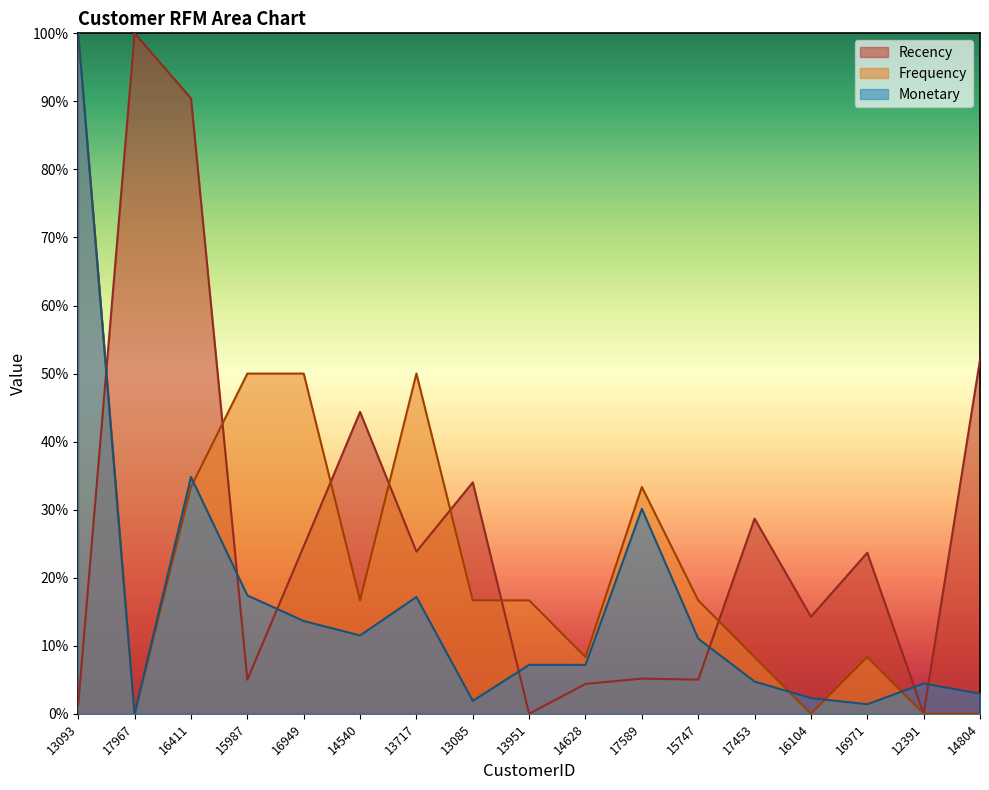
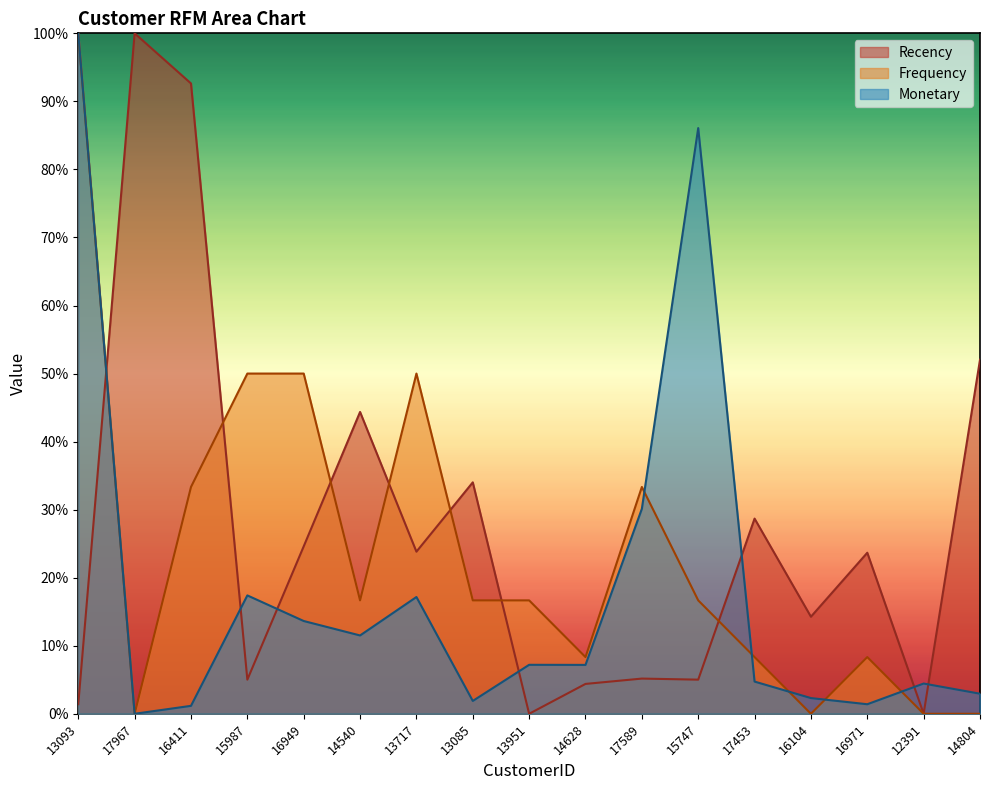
  {
    "Recency": {
      "13093": "1%",
      "17967": "100%",
-     "16411": "90%",
+     "16411": "93%",
      "15987": "5%",
      "16949": "25%",
      "14540": "44%",
      "13717": "24%",
      "13085": "34%",
      "13951": "0%",
      "14628": "4%",
      "17589": "5%",
      "15747": "5%",
      "17453": "29%",
      "16104": "14%",
      "16971": "24%",
      "14804": "52%"
    },
    "Frequency": {
      "16411": "33%",
      "15987": "50%",
      "16949": "50%",
      "14540": "17%",
      "13717": "50%",
      "13085": "17%",
      "13951": "17%",
      "14628": "8%",
      "17589": "33%",
      "15747": "17%",
      "17453": "8%",
      "16104": "0%",
      "16971": "8%",
      "14804": "0%"
    },
    "Monetary": {
-     "16411": "35%",
+     "16411": "1%",
      "15987": "17%",
      "16949": "14%",
      "14540": "12%",
      "13717": "17%",
      "13085": "2%",
      "13951": "7%",
      "14628": "7%",
      "17589": "30%",
-     "15747": "11%",
+     "15747": "86%",
      "17453": "5%",
      "16104": "2%",
      "16971": "1%",
      "12391": "4%",
      "14804": "3%"
    }
  }
